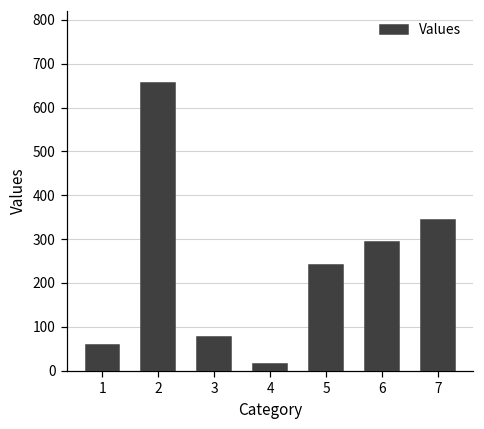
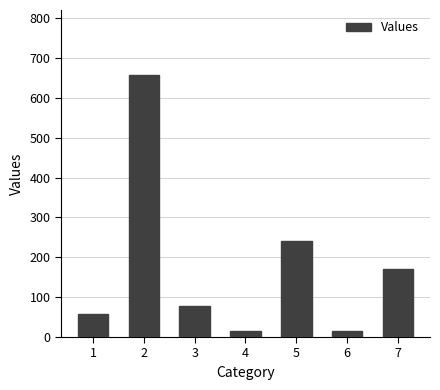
  {
    "1": 60,
    "2": 660,
    "3": 80,
    "4": 20,
    "5": 240,
-   "6": 290,
-   "7": 340
+   "6": 20,
+   "7": 170
  }
